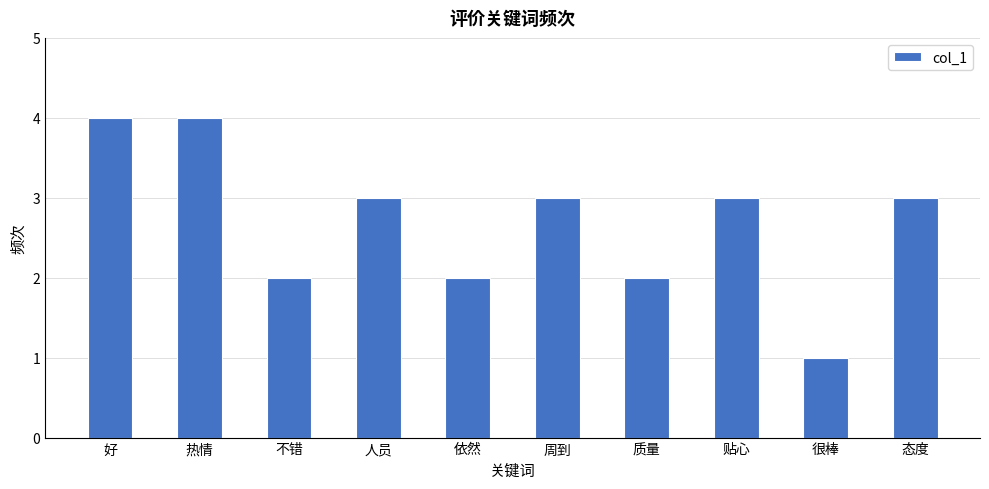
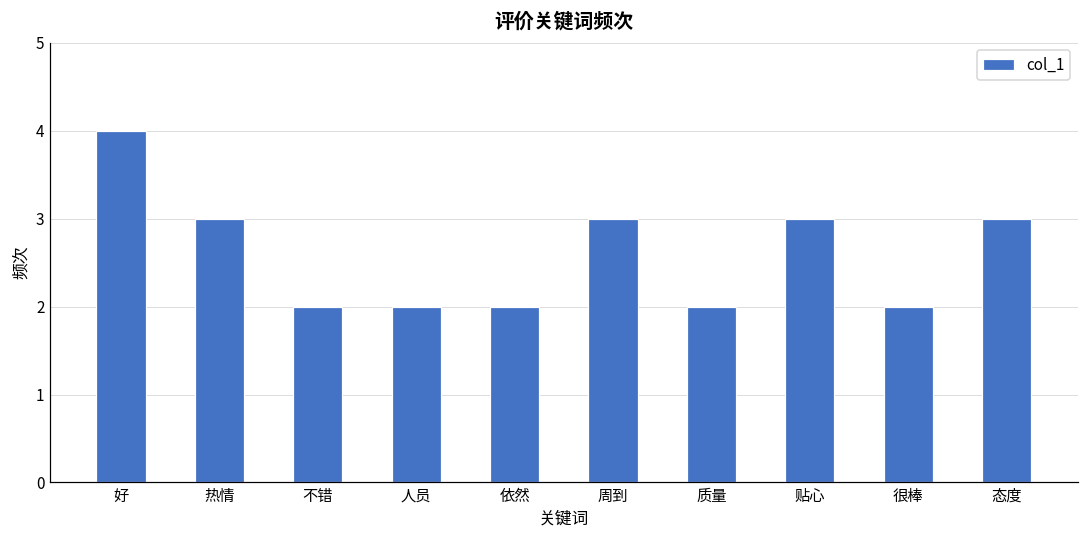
  {
    "好": 4,
-   "热情": 4,
+   "热情": 3,
    "不错": 2,
-   "人员": 3,
+   "人员": 2,
    "依然": 2,
    "周到": 3,
    "质量": 2,
    "贴心": 3,
-   "很棒": 1,
+   "很棒": 2,
    "态度": 3
  }
